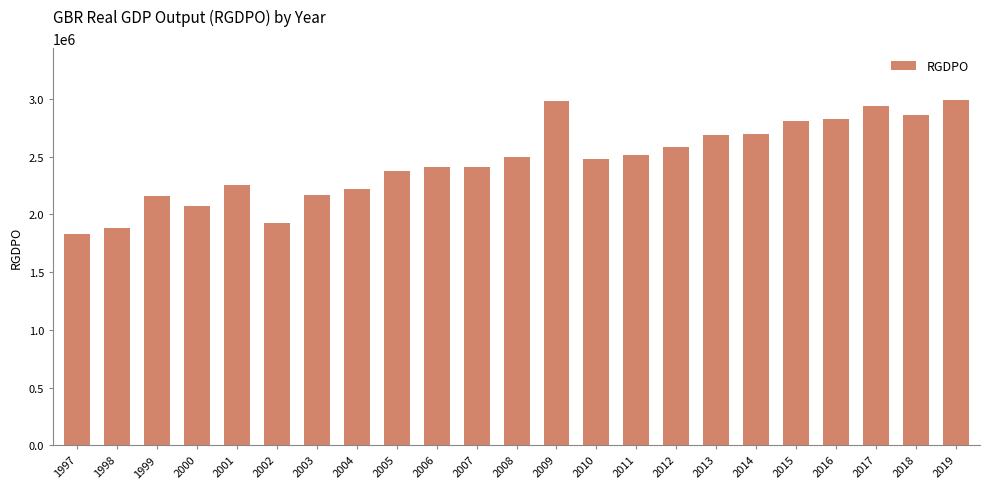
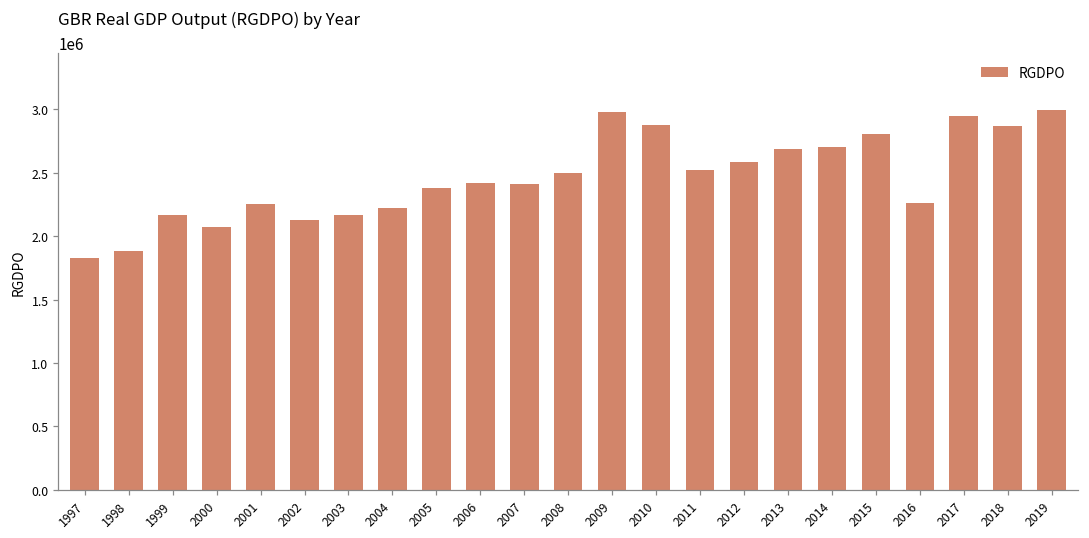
  {
    "1997": 1830000,
    "1998": 1880000,
    "1999": 2160000,
    "2000": 2080000,
    "2001": 2260000,
-   "2002": 1920000,
+   "2002": 2120000,
    "2003": 2170000,
    "2004": 2220000,
    "2005": 2380000,
    "2006": 2420000,
    "2007": 2410000,
    "2008": 2500000,
    "2009": 2980000,
-   "2010": 2480000,
+   "2010": 2870000,
    "2011": 2520000,
    "2012": 2590000,
    "2013": 2690000,
    "2014": 2700000,
    "2015": 2810000,
-   "2016": 2830000,
+   "2016": 2260000,
    "2017": 2940000,
    "2018": 2870000,
    "2019": 2990000
  }
